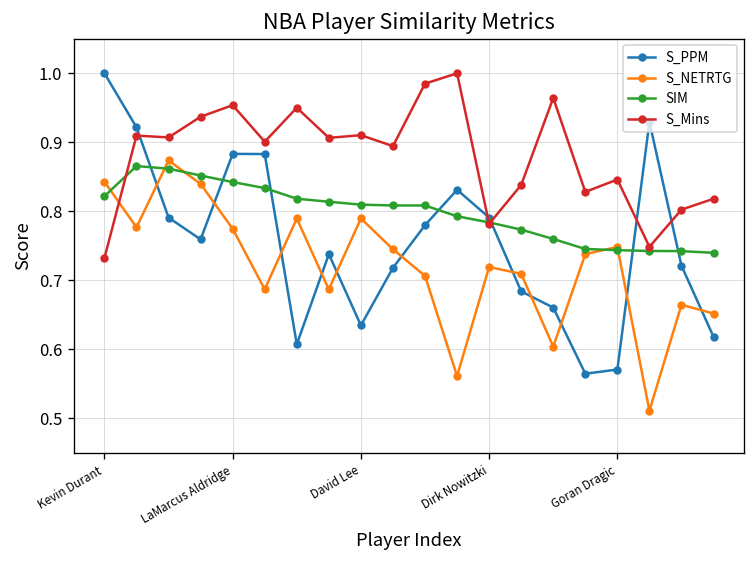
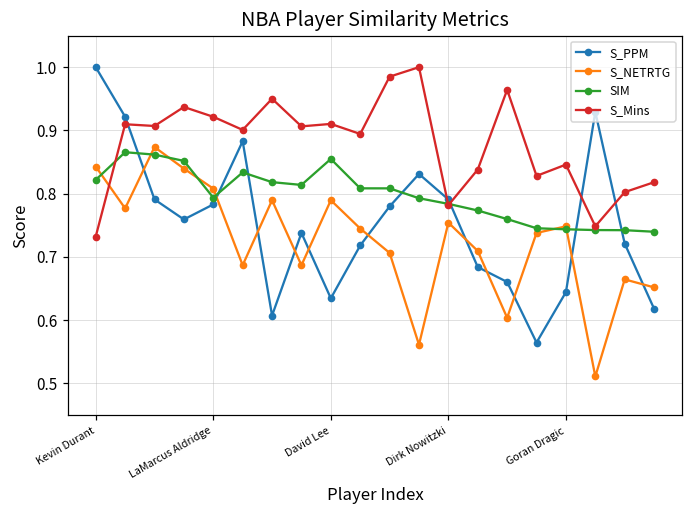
  {
    "S_PPM": {
      "Kevin Durant": 1.00,
-     "LaMarcus Aldridge": 0.88,
+     "LaMarcus Aldridge": 0.78,
      "David Lee": 0.63,
      "Dirk Nowitzki": 0.79,
-     "Goran Dragic": 0.57
+     "Goran Dragic": 0.64
    },
    "S_NETRTG": {
      "Kevin Durant": 0.84,
-     "LaMarcus Aldridge": 0.77,
+     "LaMarcus Aldridge": 0.81,
      "David Lee": 0.79,
-     "Dirk Nowitzki": 0.72,
+     "Dirk Nowitzki": 0.75,
      "Goran Dragic": 0.75
    },
    "SIM": {
      "Kevin Durant": 0.82,
-     "LaMarcus Aldridge": 0.84,
-     "David Lee": 0.81,
+     "LaMarcus Aldridge": 0.79,
+     "David Lee": 0.85,
      "Goran Dragic": 0.74
    },
    "S_Mins": {
      "Kevin Durant": 0.73,
-     "LaMarcus Aldridge": 0.95,
+     "LaMarcus Aldridge": 0.92,
      "David Lee": 0.91,
      "Goran Dragic": 0.85
    }
  }
